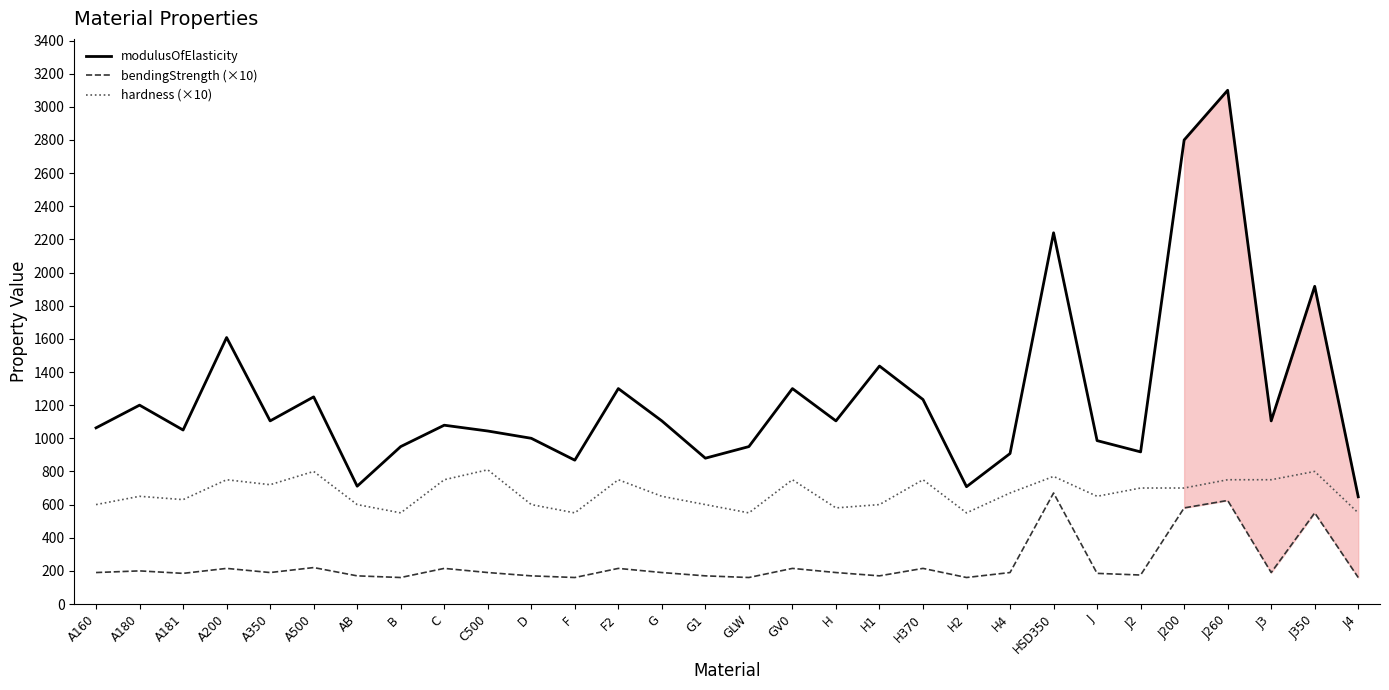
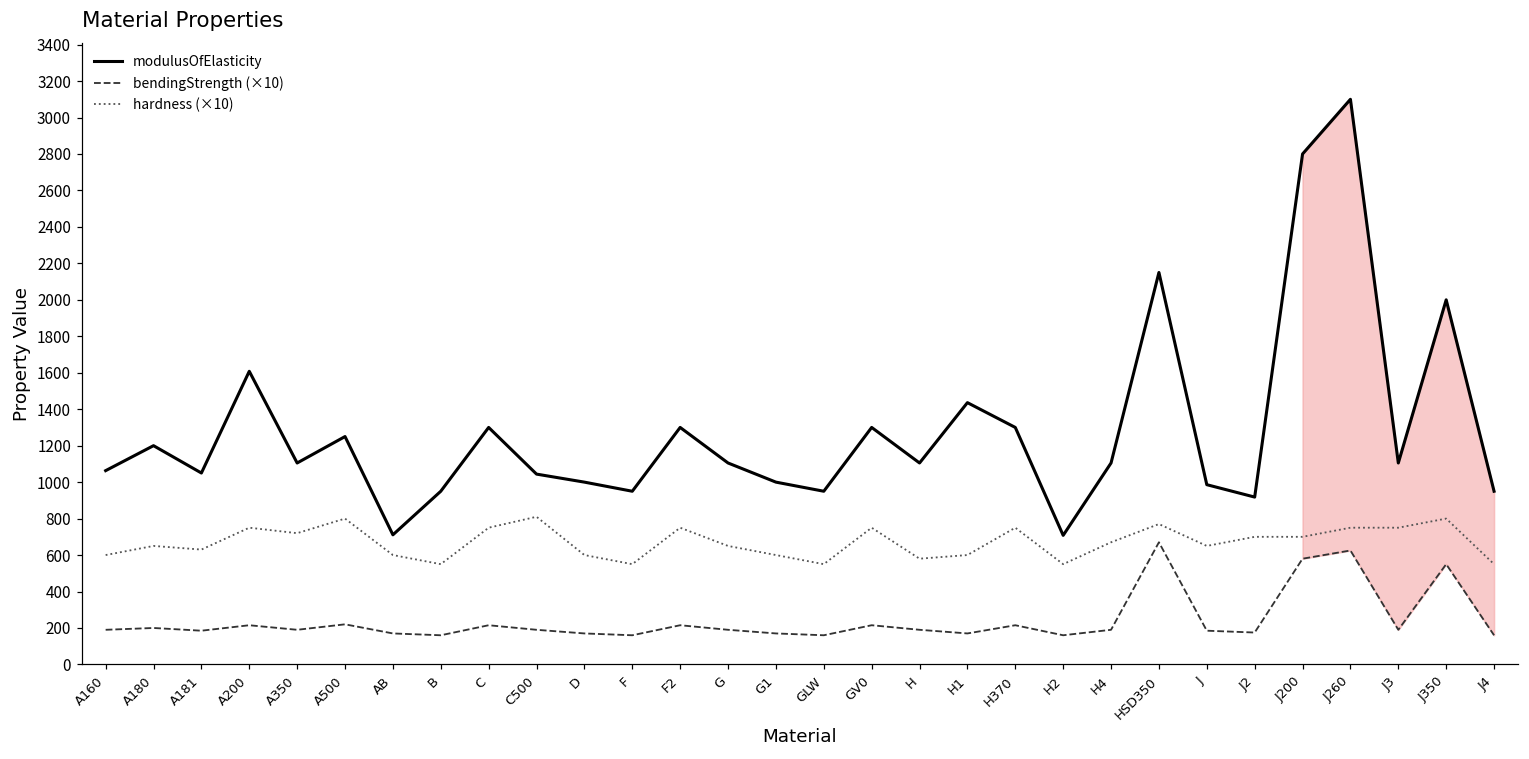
  {
    "modulusOfElasticity": {
      "A160": 1060,
      "A180": 1200,
      "A181": 1050,
      "A200": 1610,
      "A350": 1110,
      "A500": 1250,
      "AB": 710,
      "B": 950,
-     "C": 1080,
+     "C": 1300,
      "C500": 1040,
      "D": 1000,
-     "F": 870,
+     "F": 950,
      "F2": 1300,
      "G": 1110,
-     "G1": 880,
+     "G1": 1000,
      "GLW": 950,
      "GV0": 1300,
      "H": 1110,
      "H1": 1440,
-     "H370": 1230,
+     "H370": 1300,
      "H2": 710,
-     "H4": 910,
-     "HSD350": 2240,
+     "H4": 1110,
+     "HSD350": 2150,
      "J": 990,
      "J2": 920,
-     "J350": 1920,
-     "J4": 650
+     "J350": 2000,
+     "J4": 950
    }
  }
